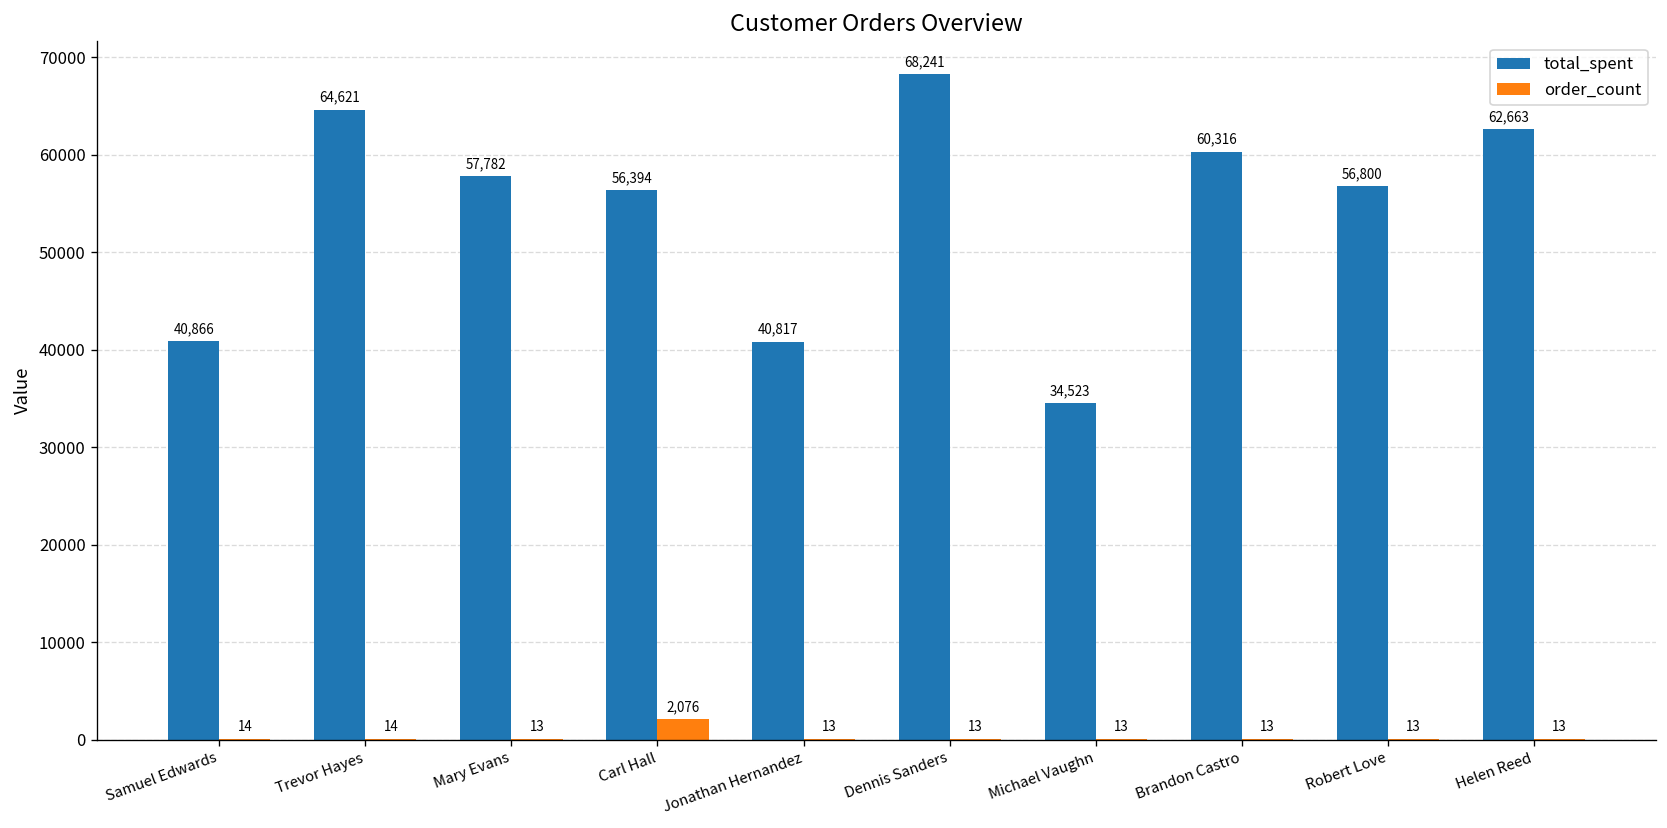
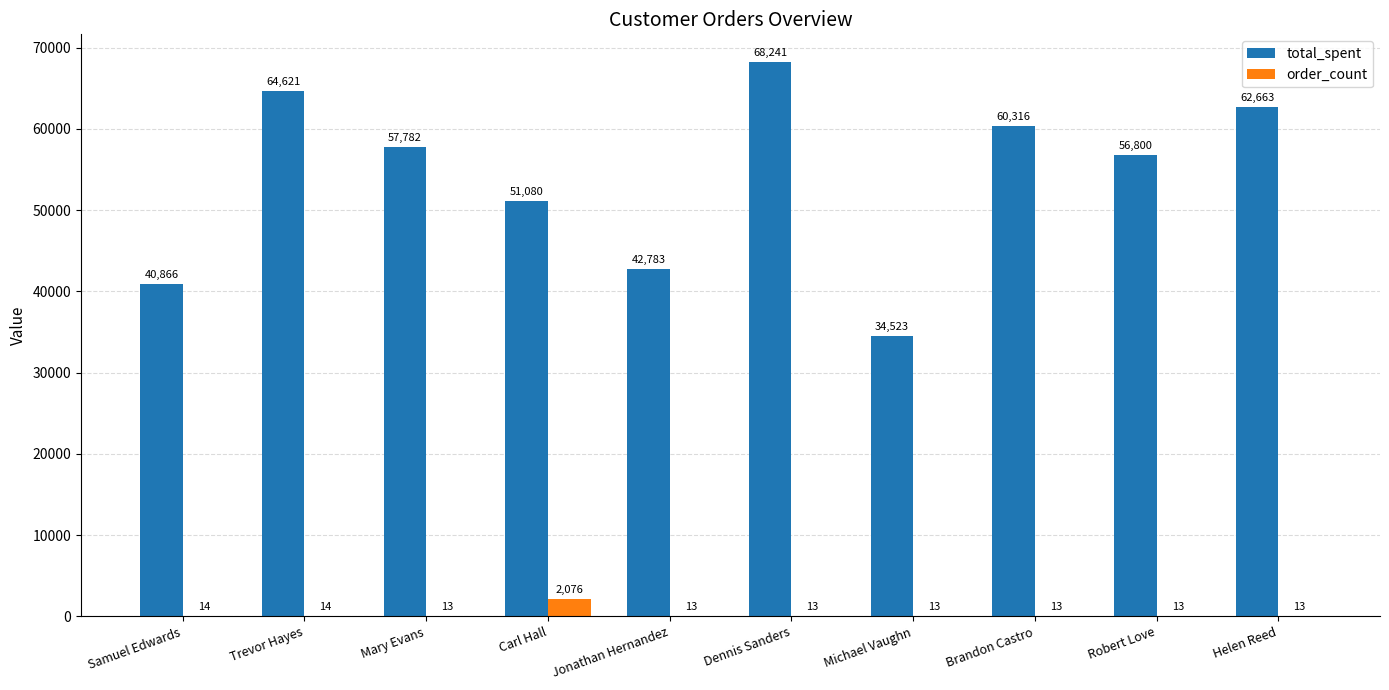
  {
    "total_spent": {
      "Samuel Edwards": "40,866",
      "Trevor Hayes": "64,621",
      "Mary Evans": "57,782",
-     "Carl Hall": "56,394",
-     "Jonathan Hernandez": "40,817",
+     "Carl Hall": "51,080",
+     "Jonathan Hernandez": "42,783",
      "Dennis Sanders": "68,241",
      "Michael Vaughn": "34,523",
      "Brandon Castro": "60,316",
      "Robert Love": "56,800",
      "Helen Reed": "62,663"
    },
    "order_count": {
      "Samuel Edwards": "14",
      "Trevor Hayes": "14",
      "Mary Evans": "13",
      "Carl Hall": "2,076",
      "Jonathan Hernandez": "13",
      "Dennis Sanders": "13",
      "Michael Vaughn": "13",
      "Brandon Castro": "13",
      "Robert Love": "13",
      "Helen Reed": "13"
    }
  }
